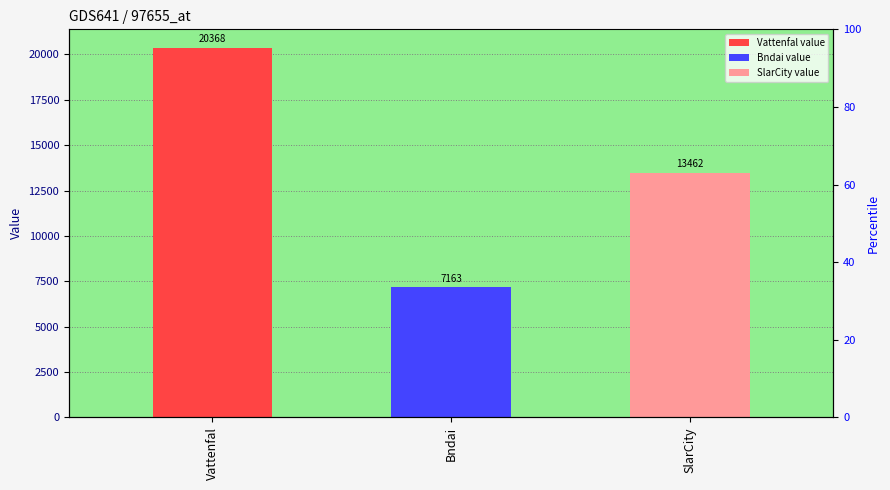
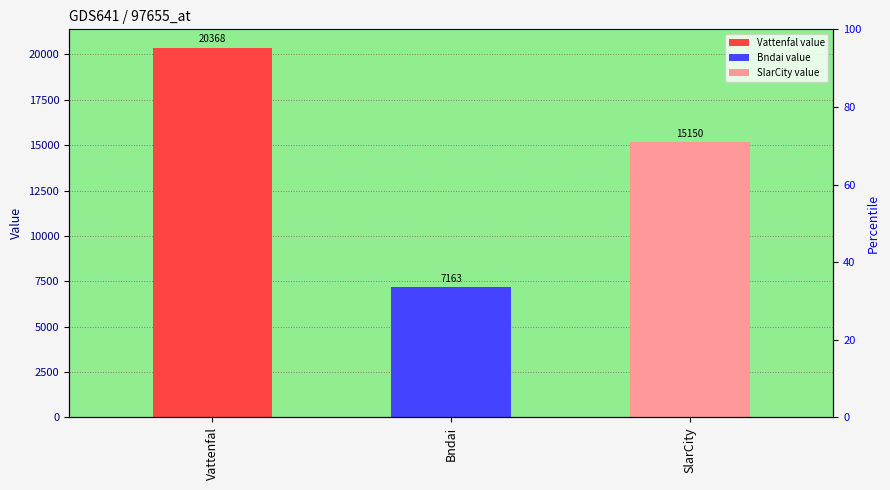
  {
    "Vattenfal": 20368,
    "Bndai": 7163,
-   "SlarCity": 13462
+   "SlarCity": 15150
  }
